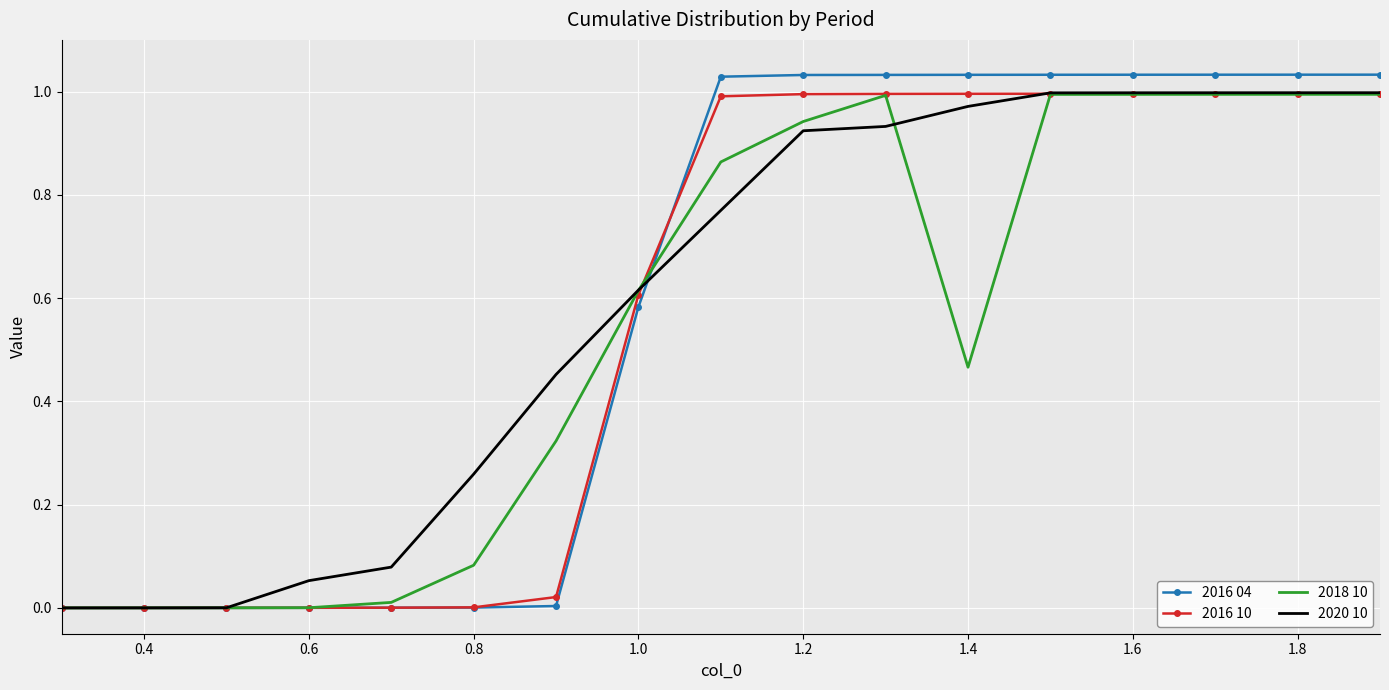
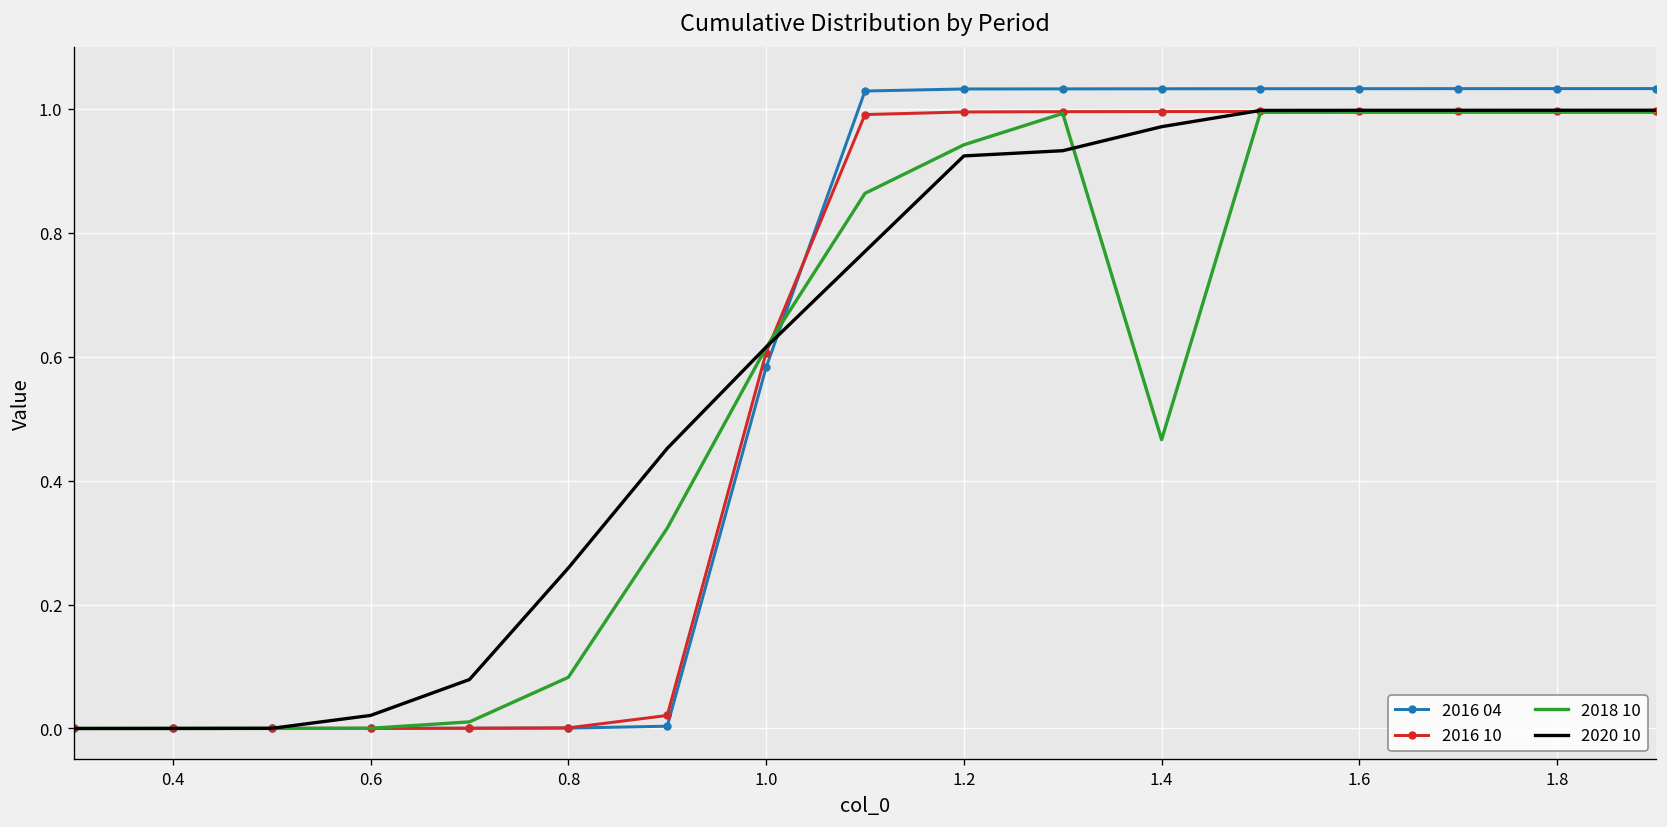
  {
    "2016 04": {
      "1.0": 0.58,
      "1.2": 1.03,
      "1.4": 1.03,
      "1.6": 1.03,
      "1.8": 1.03
    },
    "2016 10": {
      "1.0": 0.61,
      "1.2": 0.99,
      "1.4": 1.00
    },
    "2018 10": {
      "0.8": 0.08,
      "1.2": 0.94,
      "1.4": 0.47
    },
    "2020 10": {
-     "0.6": 0.05,
+     "0.6": 0.02,
      "0.8": 0.26,
      "1.2": 0.92,
      "1.4": 0.97
    }
  }
